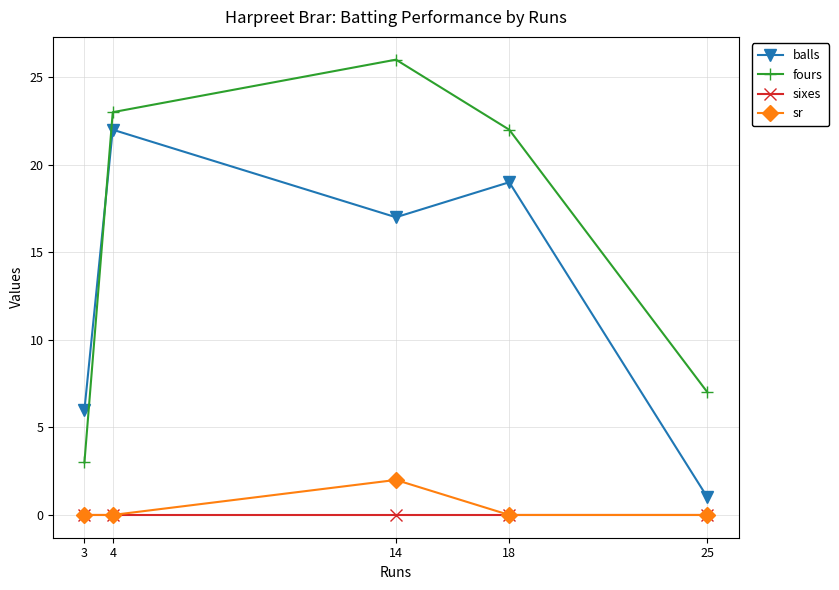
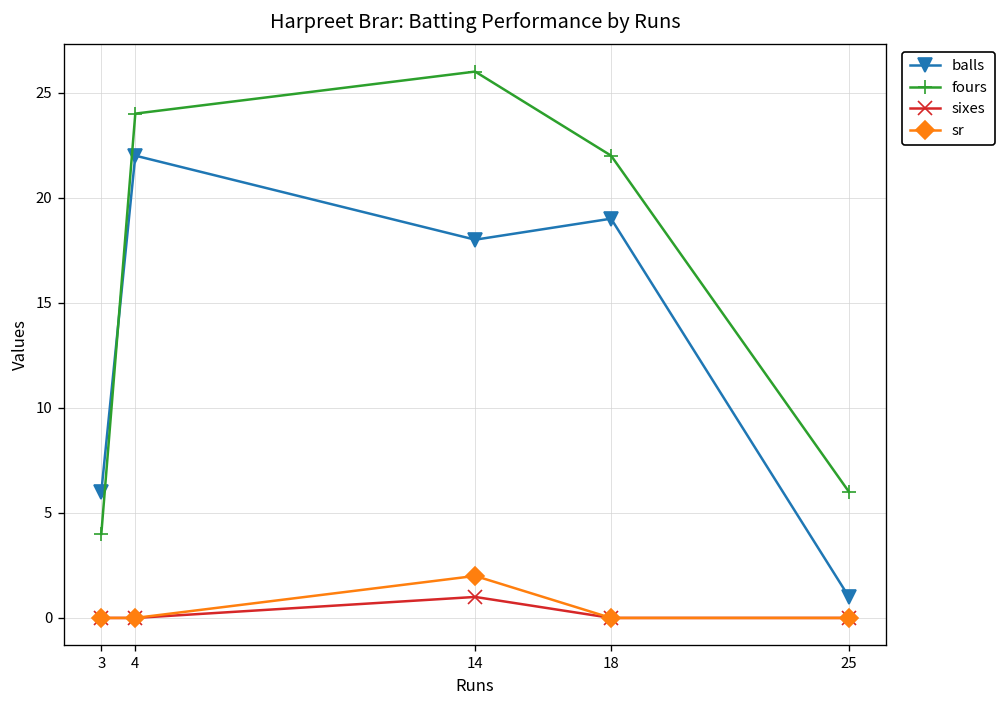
  {
    "balls": {
      "3": 6,
      "4": 22,
-     "14": 17,
+     "14": 18,
      "18": 19,
      "25": 1
    },
    "fours": {
-     "3": 3,
-     "4": 23,
+     "3": 4,
+     "4": 24,
      "14": 26,
      "18": 22,
-     "25": 7
+     "25": 6
    },
    "sixes": {
-     "14": 0
+     "14": 1
    },
    "sr": {
      "14": 2
    }
  }
